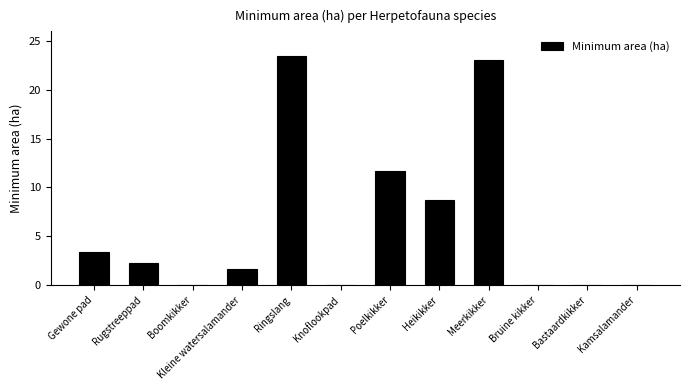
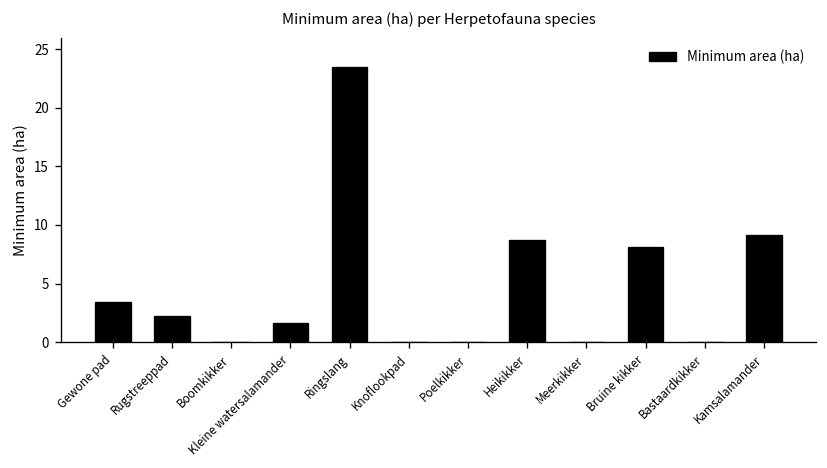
  {
    "Gewone pad": 3,
    "Rugstreeppad": 2,
    "Kleine watersalamander": 2,
    "Ringslang": 24,
-   "Poelkikker": 12,
+   "Poelkikker": 0,
    "Heikikker": 9,
-   "Meerkikker": 23,
-   "Bruine kikker": 0,
-   "Kamsalamander": 0
+   "Meerkikker": 0,
+   "Bruine kikker": 8,
+   "Kamsalamander": 9
  }
